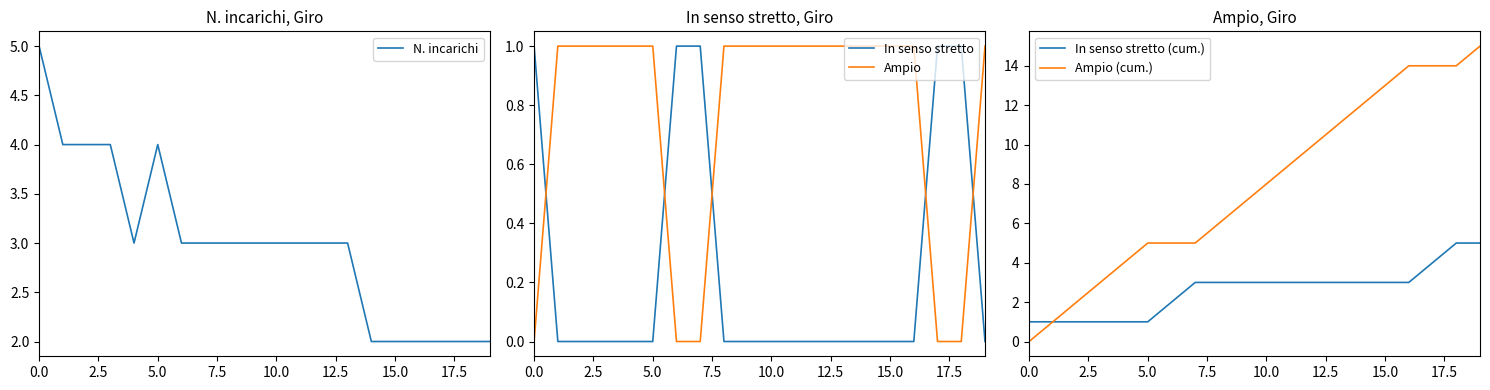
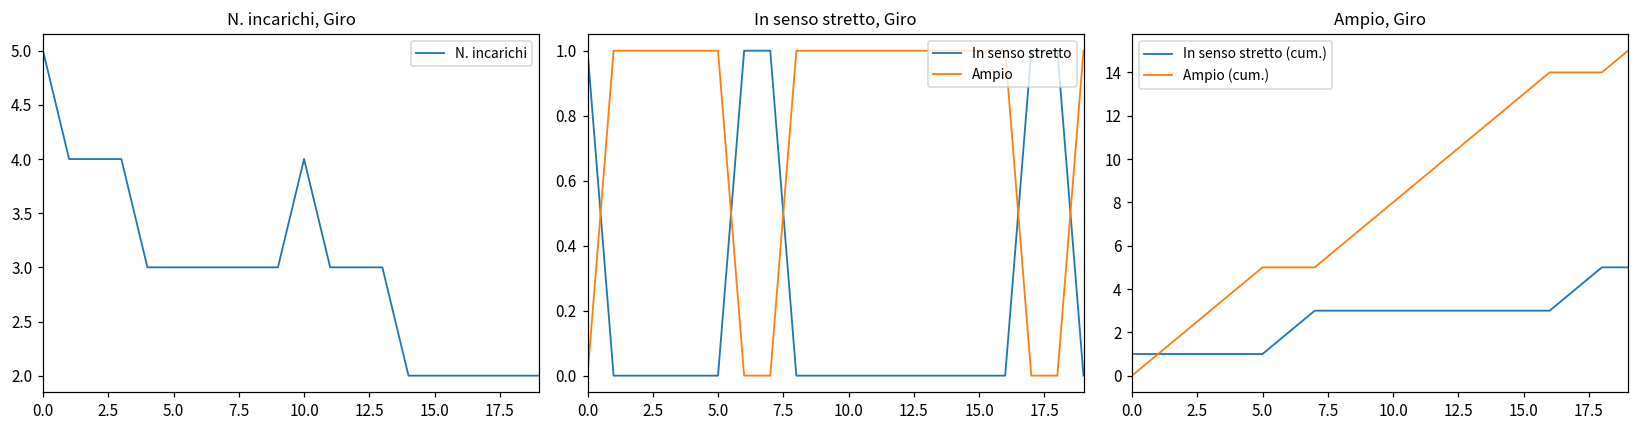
  {
    "N. incarichi, Giro": {
      "0.0": 5,
-     "5.0": 4,
-     "10.0": 3,
+     "5.0": 3,
+     "10.0": 4,
      "15.0": 2
    },
    "In senso stretto, Giro": {
      "In senso stretto": {
        "0.0": 1.00,
        "5.0": 0.00,
        "10.0": 0.00,
        "15.0": 0.00
      },
      "Ampio": {
        "0.0": 0.00,
        "5.0": 1.00,
        "10.0": 1.00
      }
    },
    "Ampio, Giro": {
      "In senso stretto (cum.)": {
        "0.0": 1.0,
        "5.0": 1.0,
        "10.0": 3.0,
        "15.0": 3.0
      },
      "Ampio (cum.)": {
        "0.0": 0.0,
        "5.0": 5.0,
        "10.0": 8.0,
        "15.0": 13.0
      }
    }
  }
